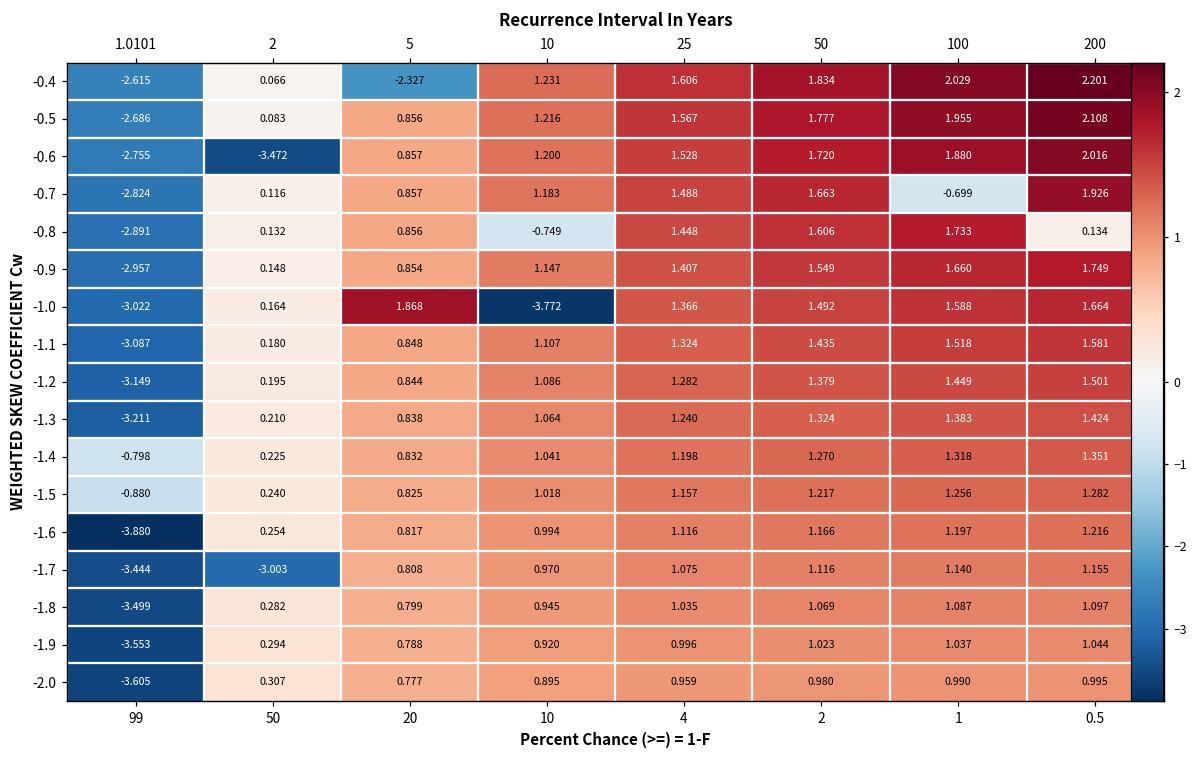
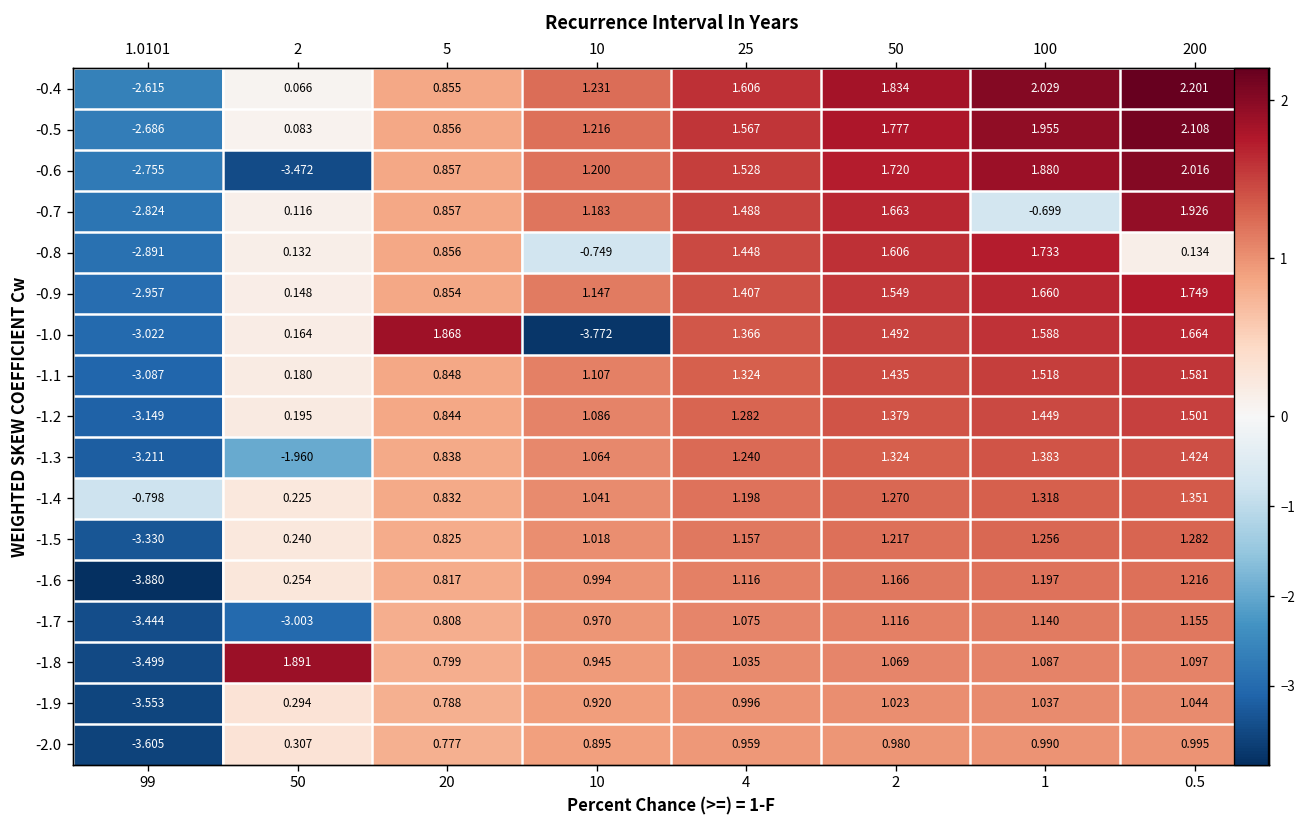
  {
    "-0.4": {
      "99": -2.615,
      "50": 0.066,
-     "20": -2.327,
+     "20": 0.855,
      "10": 1.231,
      "4": 1.606,
      "2": 1.834,
      "1": 2.029,
      "0.5": 2.201
    },
    "-0.5": {
      "99": -2.686,
      "50": 0.083,
      "20": 0.856,
      "10": 1.216,
      "4": 1.567,
      "2": 1.777,
      "1": 1.955,
      "0.5": 2.108
    },
    "-0.6": {
      "99": -2.755,
      "50": -3.472,
      "20": 0.857,
      "10": 1.200,
      "4": 1.528,
      "2": 1.720,
      "1": 1.880,
      "0.5": 2.016
    },
    "-0.7": {
      "99": -2.824,
      "50": 0.116,
      "20": 0.857,
      "10": 1.183,
      "4": 1.488,
      "2": 1.663,
      "1": -0.699,
      "0.5": 1.926
    },
    "-0.8": {
      "99": -2.891,
      "50": 0.132,
      "20": 0.856,
      "10": -0.749,
      "4": 1.448,
      "2": 1.606,
      "1": 1.733,
      "0.5": 0.134
    },
    "-0.9": {
      "99": -2.957,
      "50": 0.148,
      "20": 0.854,
      "10": 1.147,
      "4": 1.407,
      "2": 1.549,
      "1": 1.660,
      "0.5": 1.749
    },
    "-1.0": {
      "99": -3.022,
      "50": 0.164,
      "20": 1.868,
      "10": -3.772,
      "4": 1.366,
      "2": 1.492,
      "1": 1.588,
      "0.5": 1.664
    },
    "-1.1": {
      "99": -3.087,
      "50": 0.180,
      "20": 0.848,
      "10": 1.107,
      "4": 1.324,
      "2": 1.435,
      "1": 1.518,
      "0.5": 1.581
    },
    "-1.2": {
      "99": -3.149,
      "50": 0.195,
      "20": 0.844,
      "10": 1.086,
      "4": 1.282,
      "2": 1.379,
      "1": 1.449,
      "0.5": 1.501
    },
    "-1.3": {
      "99": -3.211,
-     "50": 0.210,
+     "50": -1.960,
      "20": 0.838,
      "10": 1.064,
      "4": 1.240,
      "2": 1.324,
      "1": 1.383,
      "0.5": 1.424
    },
    "-1.4": {
      "99": -0.798,
      "50": 0.225,
      "20": 0.832,
      "10": 1.041,
      "4": 1.198,
      "2": 1.270,
      "1": 1.318,
      "0.5": 1.351
    },
    "-1.5": {
-     "99": -0.880,
+     "99": -3.330,
      "50": 0.240,
      "20": 0.825,
      "10": 1.018,
      "4": 1.157,
      "2": 1.217,
      "1": 1.256,
      "0.5": 1.282
    },
    "-1.6": {
      "99": -3.880,
      "50": 0.254,
      "20": 0.817,
      "10": 0.994,
      "4": 1.116,
      "2": 1.166,
      "1": 1.197,
      "0.5": 1.216
    },
    "-1.7": {
      "99": -3.444,
      "50": -3.003,
      "20": 0.808,
      "10": 0.970,
      "4": 1.075,
      "2": 1.116,
      "1": 1.140,
      "0.5": 1.155
    },
    "-1.8": {
      "99": -3.499,
-     "50": 0.282,
+     "50": 1.891,
      "20": 0.799,
      "10": 0.945,
      "4": 1.035,
      "2": 1.069,
      "1": 1.087,
      "0.5": 1.097
    },
    "-1.9": {
      "99": -3.553,
      "50": 0.294,
      "20": 0.788,
      "10": 0.920,
      "4": 0.996,
      "2": 1.023,
      "1": 1.037,
      "0.5": 1.044
    },
    "-2.0": {
      "99": -3.605,
      "50": 0.307,
      "20": 0.777,
      "10": 0.895,
      "4": 0.959,
      "2": 0.980,
      "1": 0.990,
      "0.5": 0.995
    }
  }
